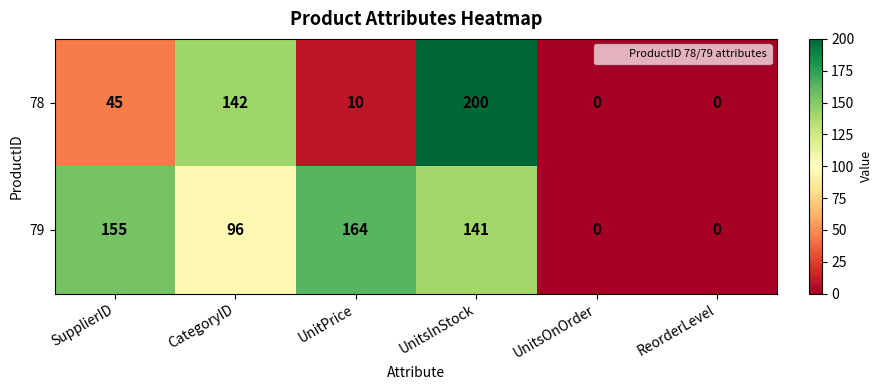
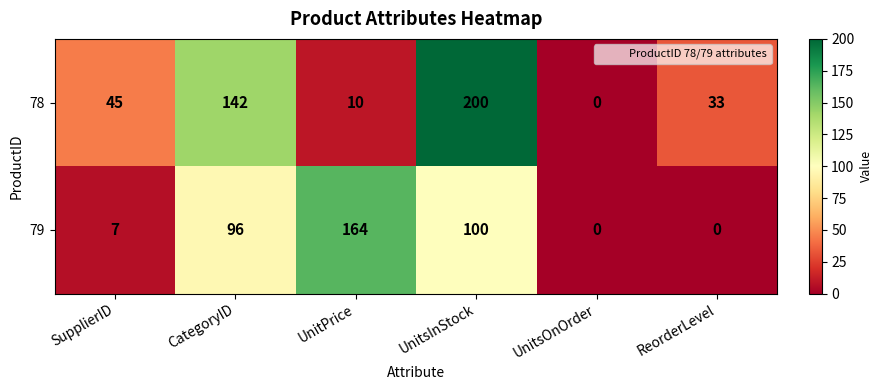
  {
    "78": {
      "SupplierID": 45,
      "CategoryID": 142,
      "UnitPrice": 10,
      "UnitsInStock": 200,
      "UnitsOnOrder": 0,
-     "ReorderLevel": 0
+     "ReorderLevel": 33
    },
    "79": {
-     "SupplierID": 155,
+     "SupplierID": 7,
      "CategoryID": 96,
      "UnitPrice": 164,
-     "UnitsInStock": 141,
+     "UnitsInStock": 100,
      "UnitsOnOrder": 0,
      "ReorderLevel": 0
    }
  }
